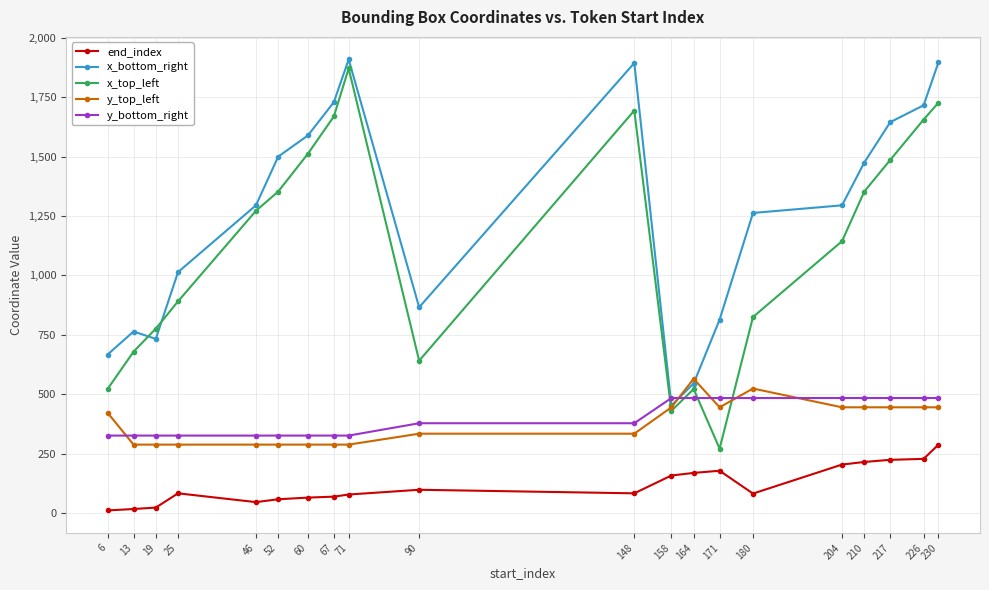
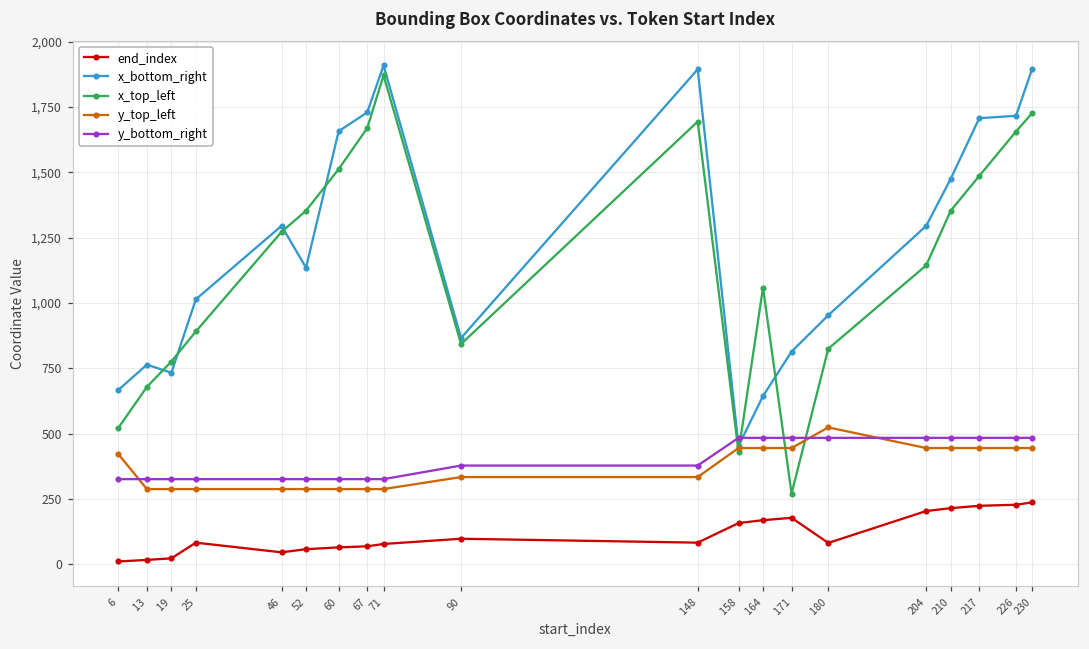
  {
    "end_index": {
      "6": "10",
      "13": "20",
      "19": "20",
      "25": "80",
      "46": "50",
      "52": "60",
      "60": "70",
      "67": "70",
      "71": "80",
      "90": "100",
      "148": "80",
      "158": "160",
      "164": "170",
      "171": "180",
      "180": "80",
      "204": "200",
      "210": "220",
      "217": "220",
      "226": "230",
-     "230": "290"
+     "230": "240"
    },
    "x_bottom_right": {
      "6": "670",
      "13": "760",
      "19": "730",
      "25": "1,010",
      "46": "1,300",
-     "52": "1,500",
-     "60": "1,590",
+     "52": "1,140",
+     "60": "1,660",
      "67": "1,730",
      "71": "1,910",
      "90": "870",
      "148": "1,890",
-     "164": "550",
+     "164": "640",
      "171": "810",
-     "180": "1,260",
+     "180": "950",
      "204": "1,300",
      "210": "1,480",
-     "217": "1,650",
+     "217": "1,710",
      "226": "1,720",
      "230": "1,900"
    },
    "x_top_left": {
      "6": "520",
      "13": "680",
      "19": "780",
      "25": "890",
      "46": "1,270",
      "52": "1,350",
      "60": "1,510",
      "67": "1,670",
      "71": "1,870",
-     "90": "640",
+     "90": "840",
      "148": "1,690",
      "158": "430",
-     "164": "520",
+     "164": "1,060",
      "171": "270",
      "180": "830",
      "204": "1,140",
      "210": "1,350",
      "217": "1,490",
      "226": "1,660",
      "230": "1,730"
    },
    "y_top_left": {
      "6": "420",
      "13": "290",
      "19": "290",
      "25": "290",
      "46": "290",
      "52": "290",
      "60": "290",
      "67": "290",
      "71": "290",
      "90": "330",
      "148": "330",
-     "164": "570",
+     "164": "450",
      "171": "450",
      "180": "520",
      "204": "450",
      "210": "450",
      "217": "450",
      "226": "450",
      "230": "450"
    },
    "y_bottom_right": {
      "6": "330",
      "13": "330",
      "19": "330",
      "25": "330",
      "46": "330",
      "52": "330",
      "60": "330",
      "67": "330",
      "71": "330",
      "90": "380",
      "148": "380",
      "158": "480",
      "164": "480",
      "171": "480",
      "180": "480",
      "204": "480",
      "210": "480",
      "217": "480",
      "226": "480",
      "230": "480"
    }
  }
